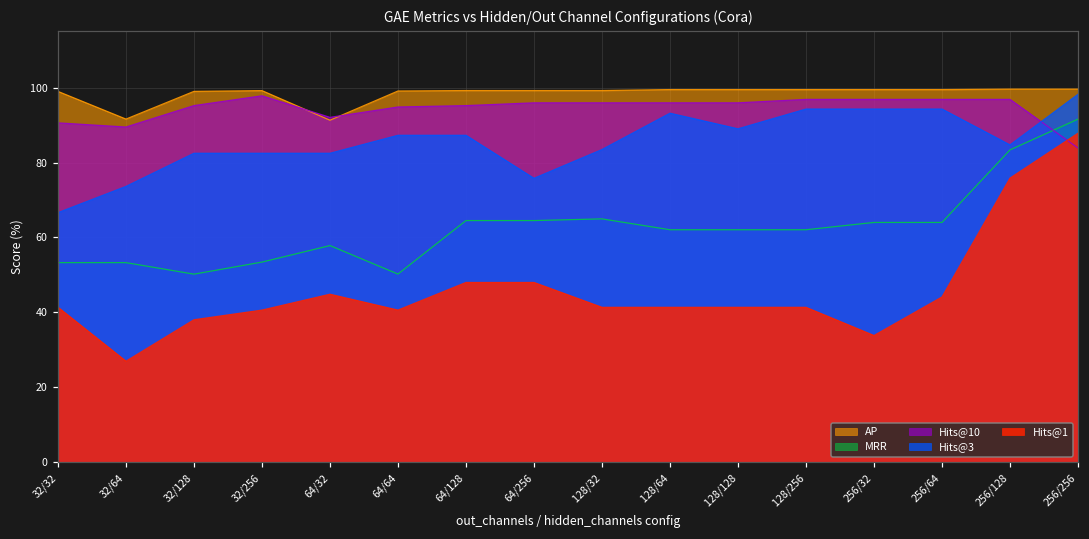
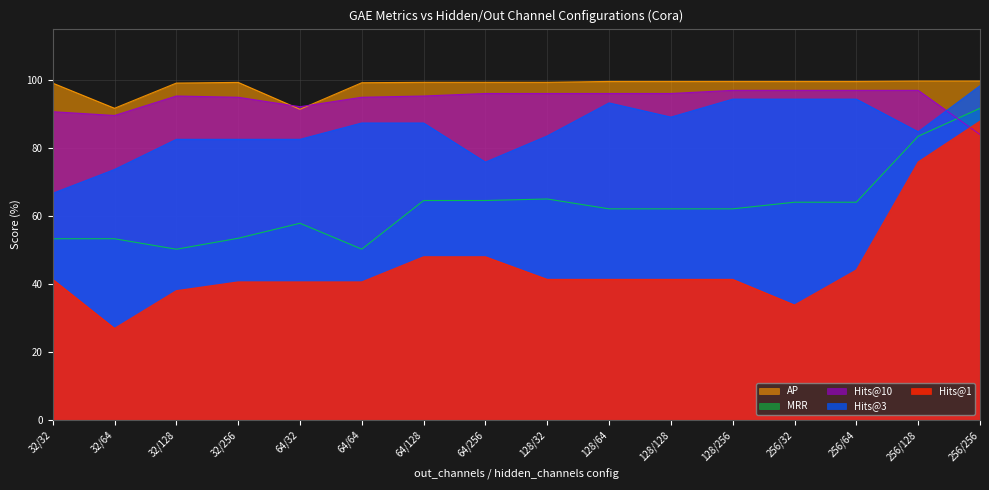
  {
    "AP": {
      "32/32": 99,
      "32/64": 92,
      "32/128": 99,
      "32/256": 99,
      "64/32": 91,
      "64/64": 99,
      "64/128": 99,
      "64/256": 99,
      "128/32": 99,
      "128/64": 99,
      "128/128": 99,
      "128/256": 99,
      "256/32": 99,
      "256/64": 99,
      "256/128": 100,
      "256/256": 100
    },
    "MRR": {
      "32/32": 53,
      "32/64": 53,
      "32/128": 50,
      "32/256": 53,
      "64/32": 58,
      "64/64": 50,
      "64/128": 65,
      "64/256": 65,
      "128/32": 65,
      "128/64": 62,
      "128/128": 62,
      "128/256": 62,
      "256/32": 64,
      "256/64": 64,
      "256/128": 83,
      "256/256": 92
    },
    "Hits@10": {
      "32/32": 91,
      "32/64": 89,
      "32/128": 95,
-     "32/256": 98,
+     "32/256": 95,
      "64/32": 92,
      "64/64": 95,
      "64/128": 95,
      "64/256": 96,
      "128/32": 96,
      "128/64": 96,
      "128/128": 96,
      "128/256": 97,
      "256/32": 97,
      "256/64": 97,
      "256/128": 97,
      "256/256": 84
    },
    "Hits@3": {
      "32/32": 67,
      "32/64": 74,
      "32/128": 82,
      "32/256": 82,
      "64/32": 82,
      "64/64": 87,
      "64/128": 87,
      "64/256": 76,
      "128/32": 83,
      "128/64": 93,
      "128/128": 89,
      "128/256": 94,
      "256/32": 94,
      "256/64": 94,
      "256/128": 85,
      "256/256": 98
    },
    "Hits@1": {
      "32/32": 41,
      "32/64": 27,
      "32/128": 38,
      "32/256": 41,
-     "64/32": 45,
+     "64/32": 41,
      "64/64": 41,
      "64/128": 48,
      "64/256": 48,
      "128/32": 41,
      "128/64": 41,
      "128/128": 41,
      "128/256": 41,
      "256/32": 34,
      "256/64": 44,
      "256/128": 76,
      "256/256": 88
    }
  }
